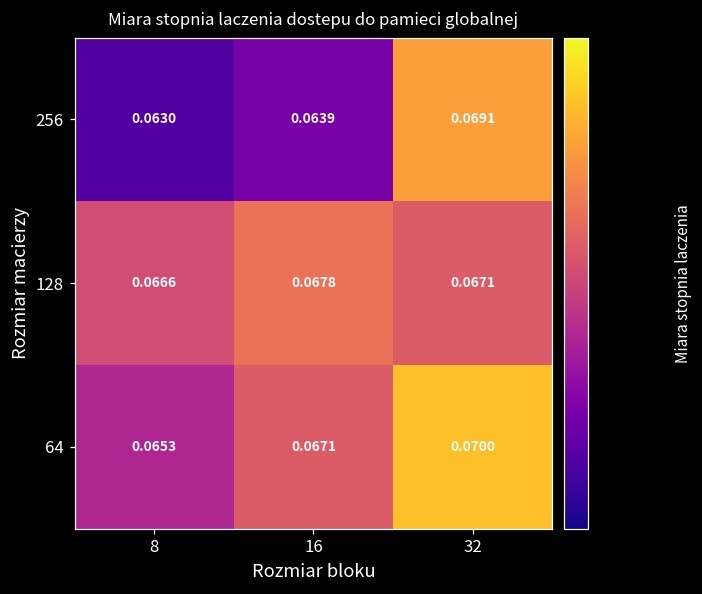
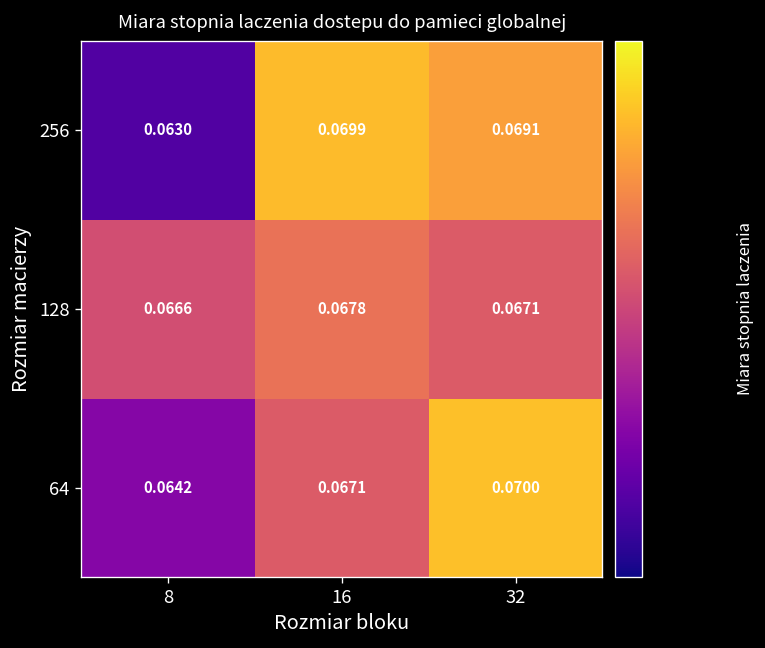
  {
    "256": {
      "8": 0.0630,
-     "16": 0.0639,
+     "16": 0.0699,
      "32": 0.0691
    },
    "128": {
      "8": 0.0666,
      "16": 0.0678,
      "32": 0.0671
    },
    "64": {
-     "8": 0.0653,
+     "8": 0.0642,
      "16": 0.0671,
      "32": 0.0700
    }
  }
